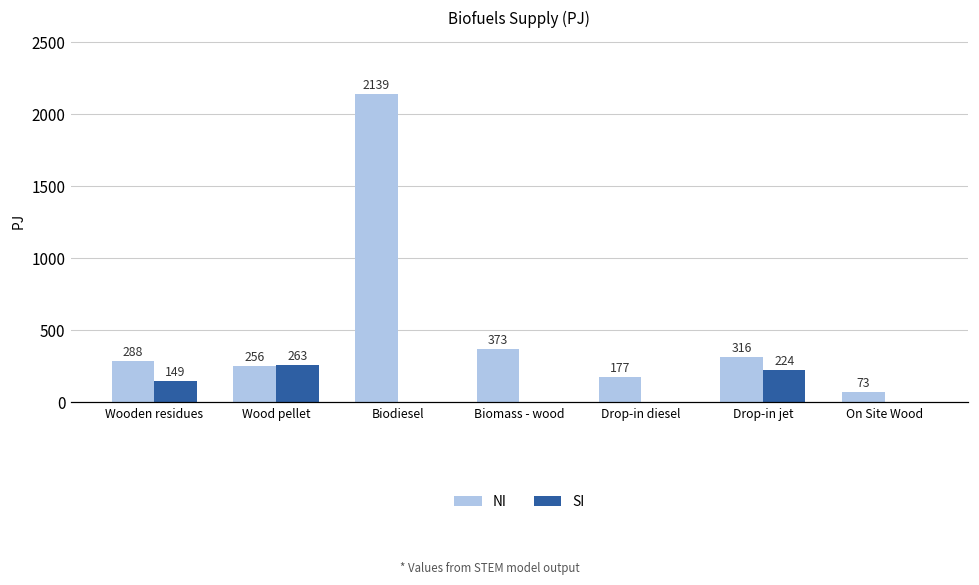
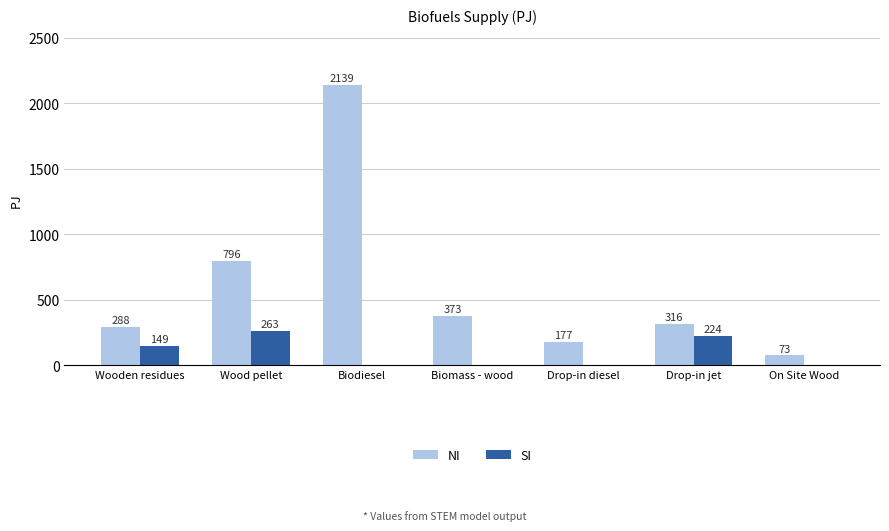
  {
    "NI": {
      "Wooden residues": 288,
-     "Wood pellet": 256,
+     "Wood pellet": 796,
      "Biodiesel": 2139,
      "Biomass - wood": 373,
      "Drop-in diesel": 177,
      "Drop-in jet": 316,
      "On Site Wood": 73
    },
    "SI": {
      "Wooden residues": 149,
      "Wood pellet": 263,
      "Drop-in jet": 224
    }
  }
